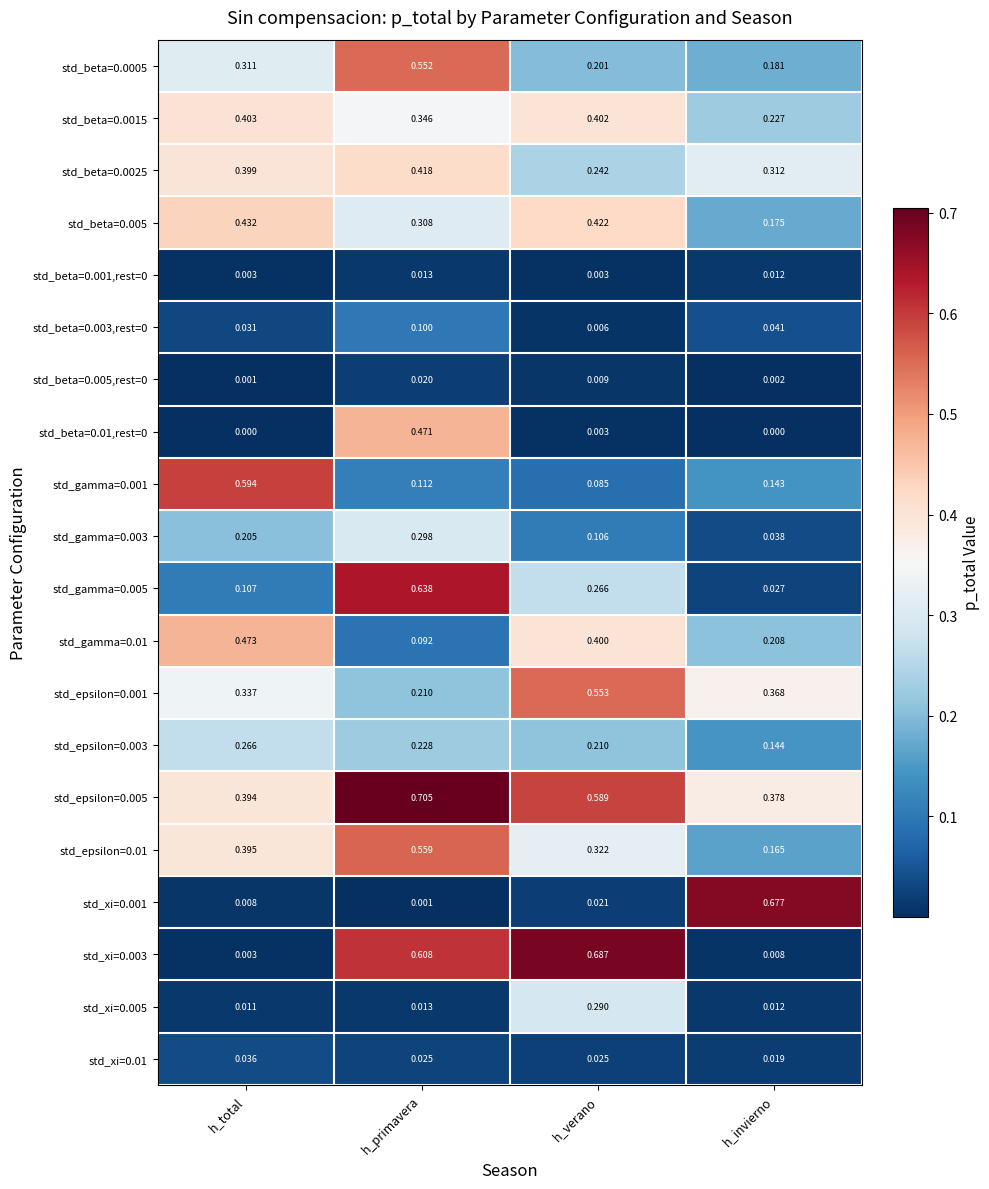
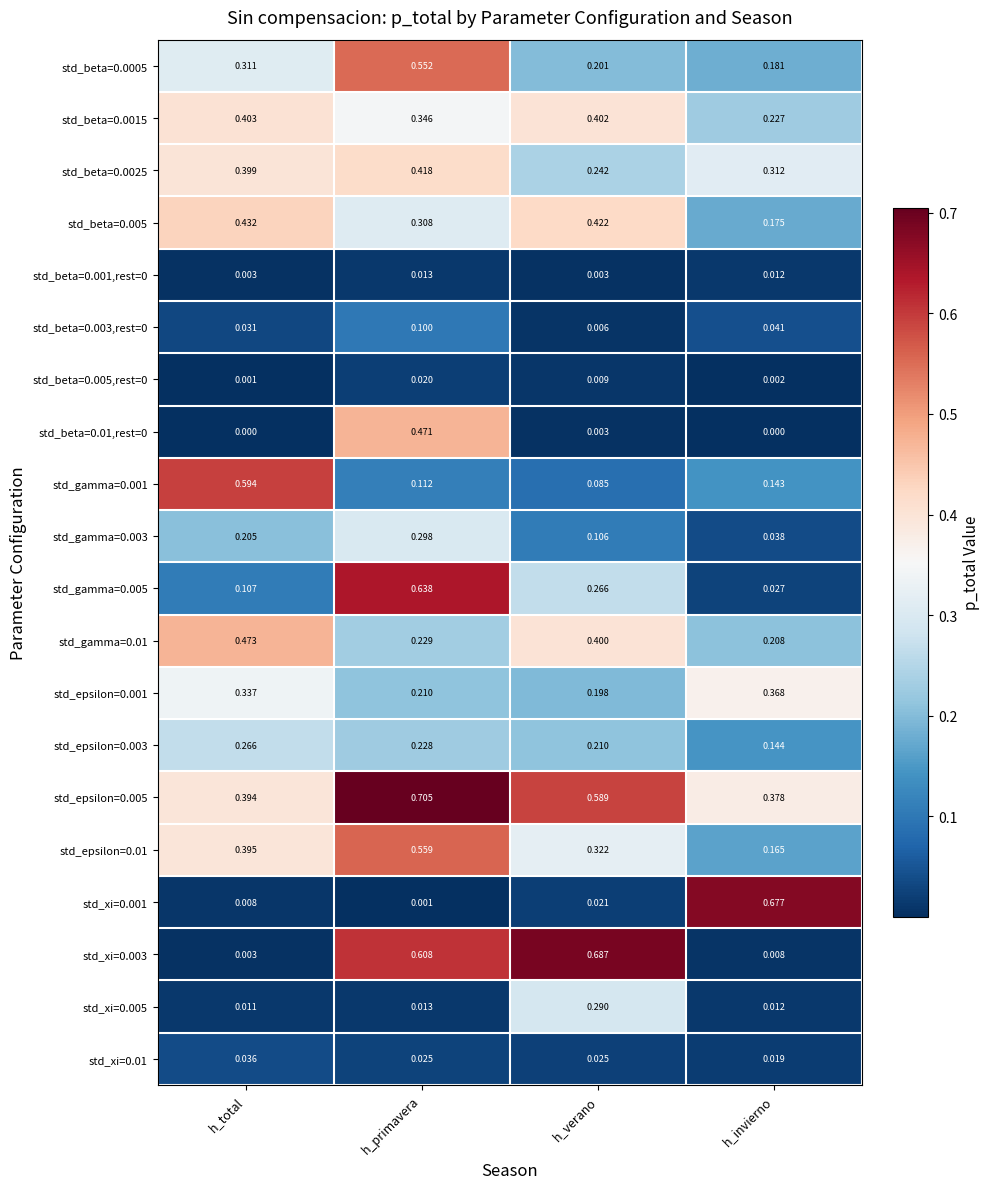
  {
    "std_beta=0.0005": {
      "h_total": 0.311,
      "h_primavera": 0.552,
      "h_verano": 0.201,
      "h_invierno": 0.181
    },
    "std_beta=0.0015": {
      "h_total": 0.403,
      "h_primavera": 0.346,
      "h_verano": 0.402,
      "h_invierno": 0.227
    },
    "std_beta=0.0025": {
      "h_total": 0.399,
      "h_primavera": 0.418,
      "h_verano": 0.242,
      "h_invierno": 0.312
    },
    "std_beta=0.005": {
      "h_total": 0.432,
      "h_primavera": 0.308,
      "h_verano": 0.422,
      "h_invierno": 0.175
    },
    "std_beta=0.001,rest=0": {
      "h_total": 0.003,
      "h_primavera": 0.013,
      "h_verano": 0.003,
      "h_invierno": 0.012
    },
    "std_beta=0.003,rest=0": {
      "h_total": 0.031,
      "h_primavera": 0.100,
      "h_verano": 0.006,
      "h_invierno": 0.041
    },
    "std_beta=0.005,rest=0": {
      "h_total": 0.001,
      "h_primavera": 0.020,
      "h_verano": 0.009,
      "h_invierno": 0.002
    },
    "std_beta=0.01,rest=0": {
      "h_total": 0.000,
      "h_primavera": 0.471,
      "h_verano": 0.003,
      "h_invierno": 0.000
    },
    "std_gamma=0.001": {
      "h_total": 0.594,
      "h_primavera": 0.112,
      "h_verano": 0.085,
      "h_invierno": 0.143
    },
    "std_gamma=0.003": {
      "h_total": 0.205,
      "h_primavera": 0.298,
      "h_verano": 0.106,
      "h_invierno": 0.038
    },
    "std_gamma=0.005": {
      "h_total": 0.107,
      "h_primavera": 0.638,
      "h_verano": 0.266,
      "h_invierno": 0.027
    },
    "std_gamma=0.01": {
      "h_total": 0.473,
-     "h_primavera": 0.092,
+     "h_primavera": 0.229,
      "h_verano": 0.400,
      "h_invierno": 0.208
    },
    "std_epsilon=0.001": {
      "h_total": 0.337,
      "h_primavera": 0.210,
-     "h_verano": 0.553,
+     "h_verano": 0.198,
      "h_invierno": 0.368
    },
    "std_epsilon=0.003": {
      "h_total": 0.266,
      "h_primavera": 0.228,
      "h_verano": 0.210,
      "h_invierno": 0.144
    },
    "std_epsilon=0.005": {
      "h_total": 0.394,
      "h_primavera": 0.705,
      "h_verano": 0.589,
      "h_invierno": 0.378
    },
    "std_epsilon=0.01": {
      "h_total": 0.395,
      "h_primavera": 0.559,
      "h_verano": 0.322,
      "h_invierno": 0.165
    },
    "std_xi=0.001": {
      "h_total": 0.008,
      "h_primavera": 0.001,
      "h_verano": 0.021,
      "h_invierno": 0.677
    },
    "std_xi=0.003": {
      "h_total": 0.003,
      "h_primavera": 0.608,
      "h_verano": 0.687,
      "h_invierno": 0.008
    },
    "std_xi=0.005": {
      "h_total": 0.011,
      "h_primavera": 0.013,
      "h_verano": 0.290,
      "h_invierno": 0.012
    },
    "std_xi=0.01": {
      "h_total": 0.036,
      "h_primavera": 0.025,
      "h_verano": 0.025,
      "h_invierno": 0.019
    }
  }
